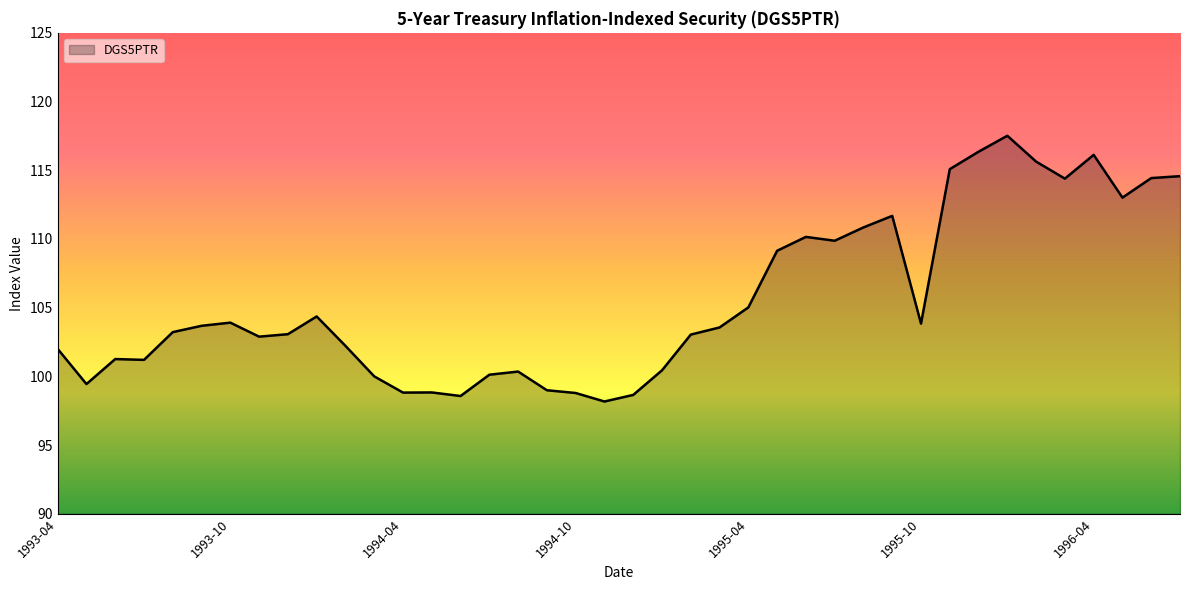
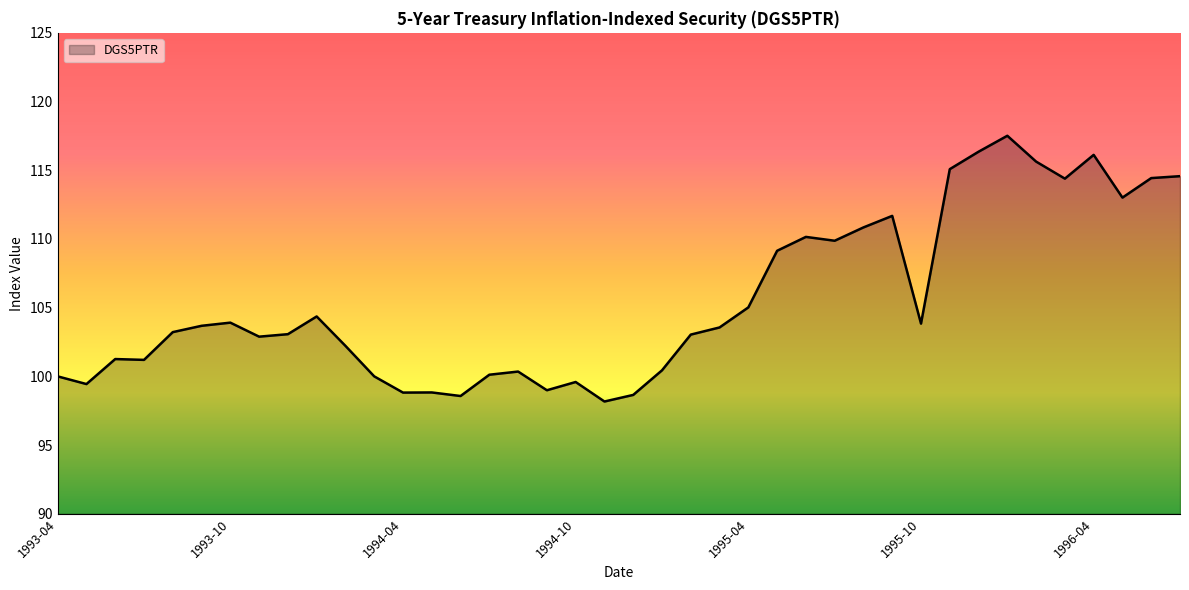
  {
-   "1993-04": 102,
+   "1993-04": 100,
    "1993-10": 103.9,
    "1994-04": 98.8,
-   "1994-10": 98.8,
+   "1994-10": 99.6,
    "1995-04": 105.0,
    "1995-10": 103.8,
    "1996-04": 116.1
  }
